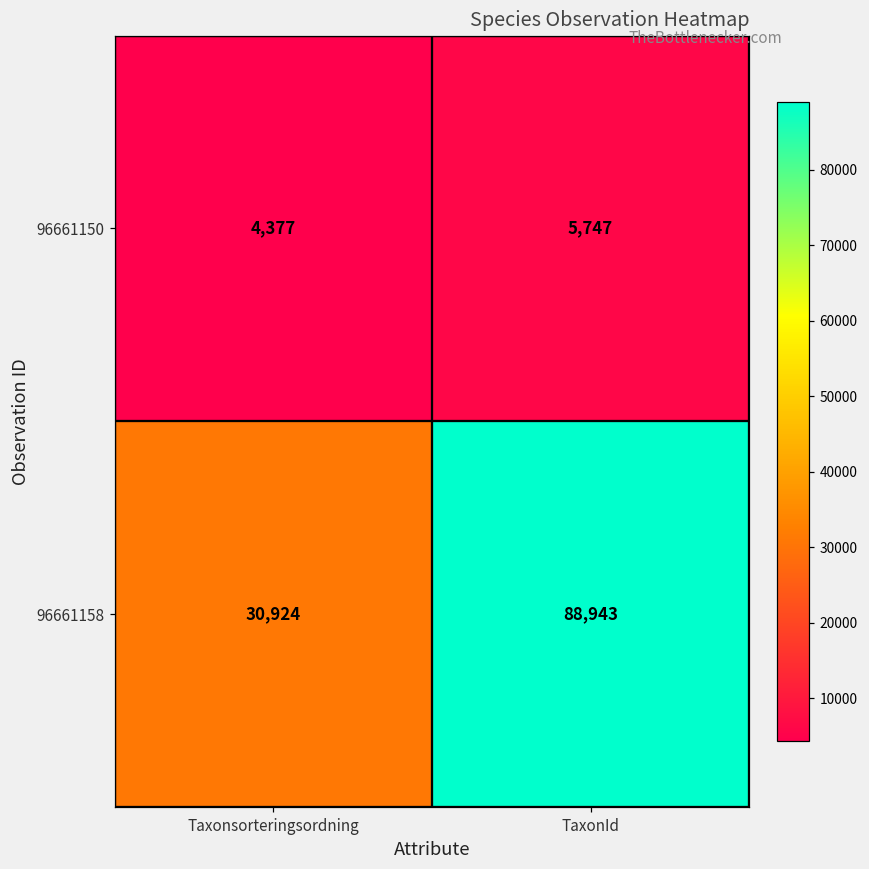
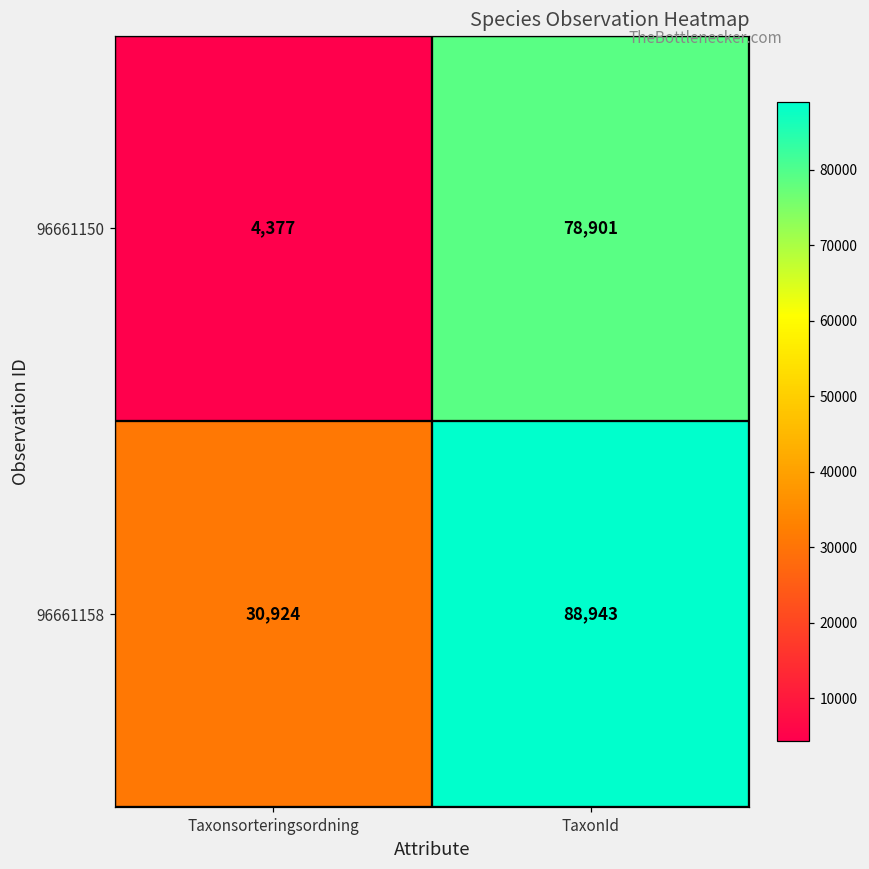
  {
    "96661150": {
      "Taxonsorteringsordning": "4,377",
-     "TaxonId": "5,747"
+     "TaxonId": "78,901"
    },
    "96661158": {
      "Taxonsorteringsordning": "30,924",
      "TaxonId": "88,943"
    }
  }
